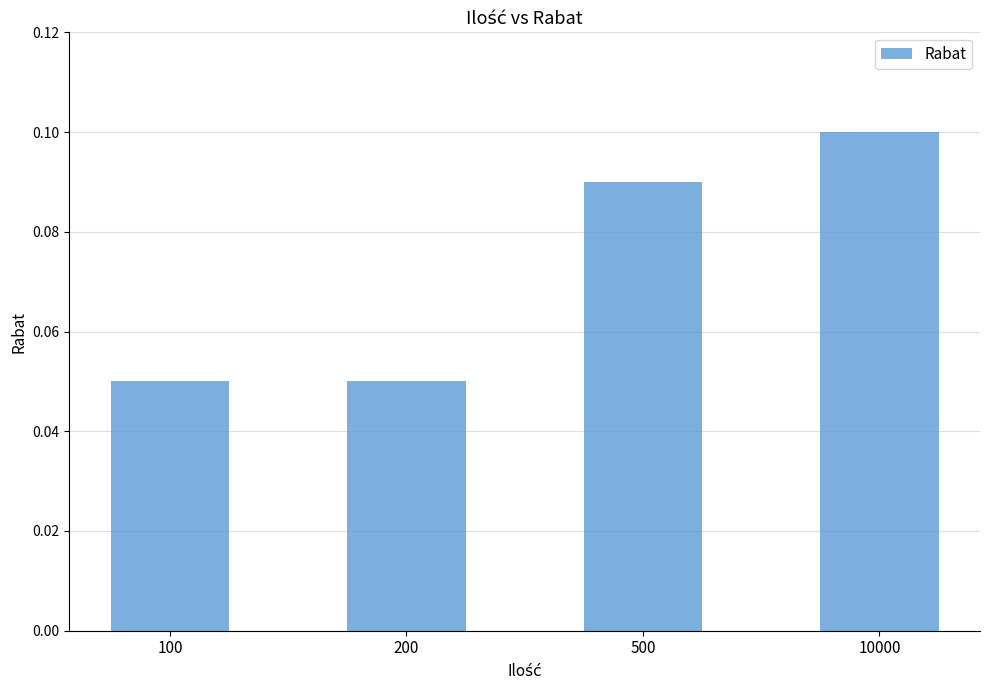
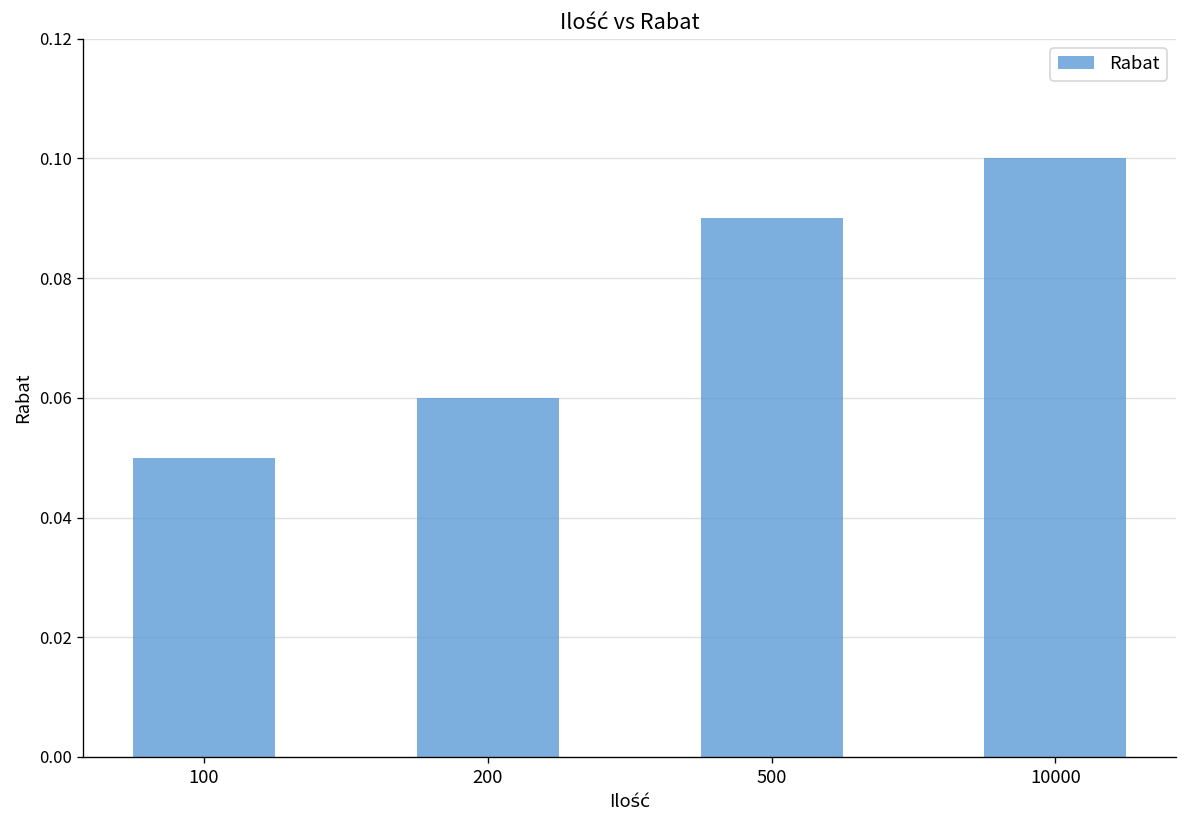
  {
    "100": 0.05,
-   "200": 0.05,
+   "200": 0.06,
    "500": 0.09,
    "10000": 0.10
  }
